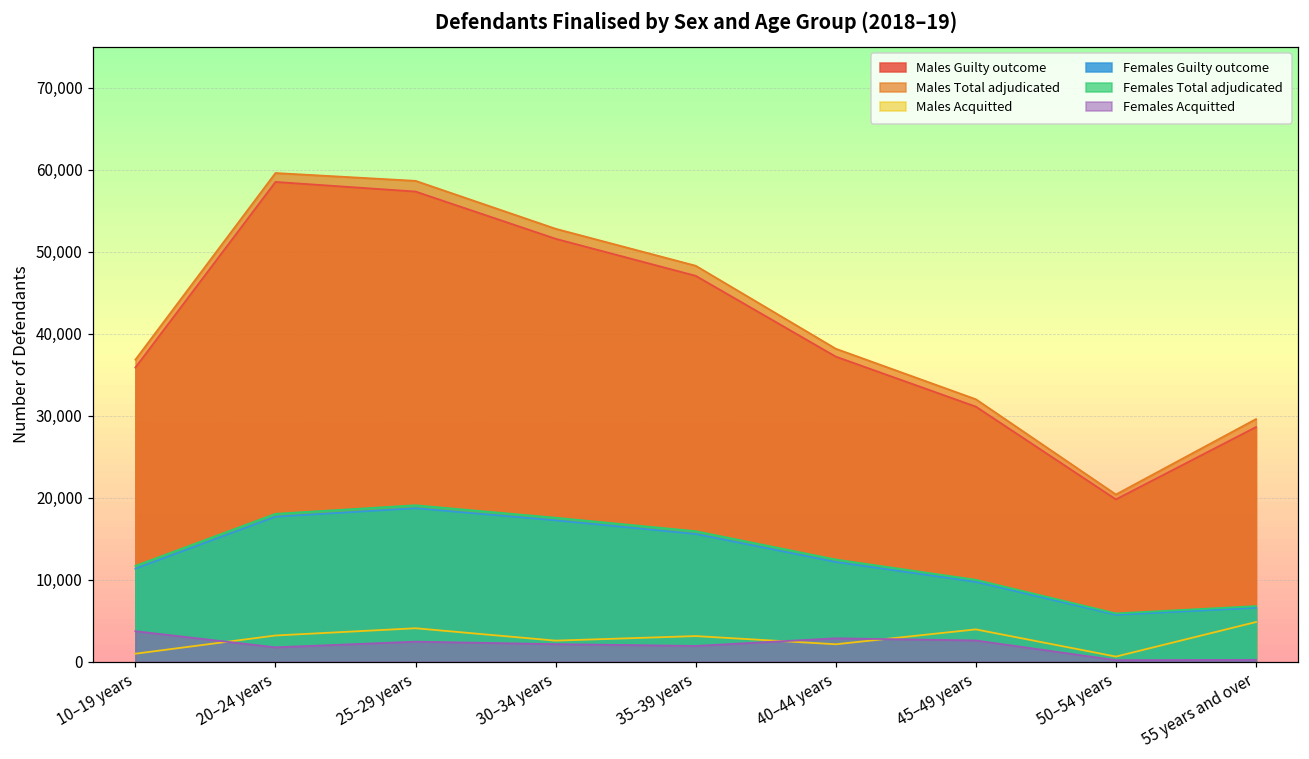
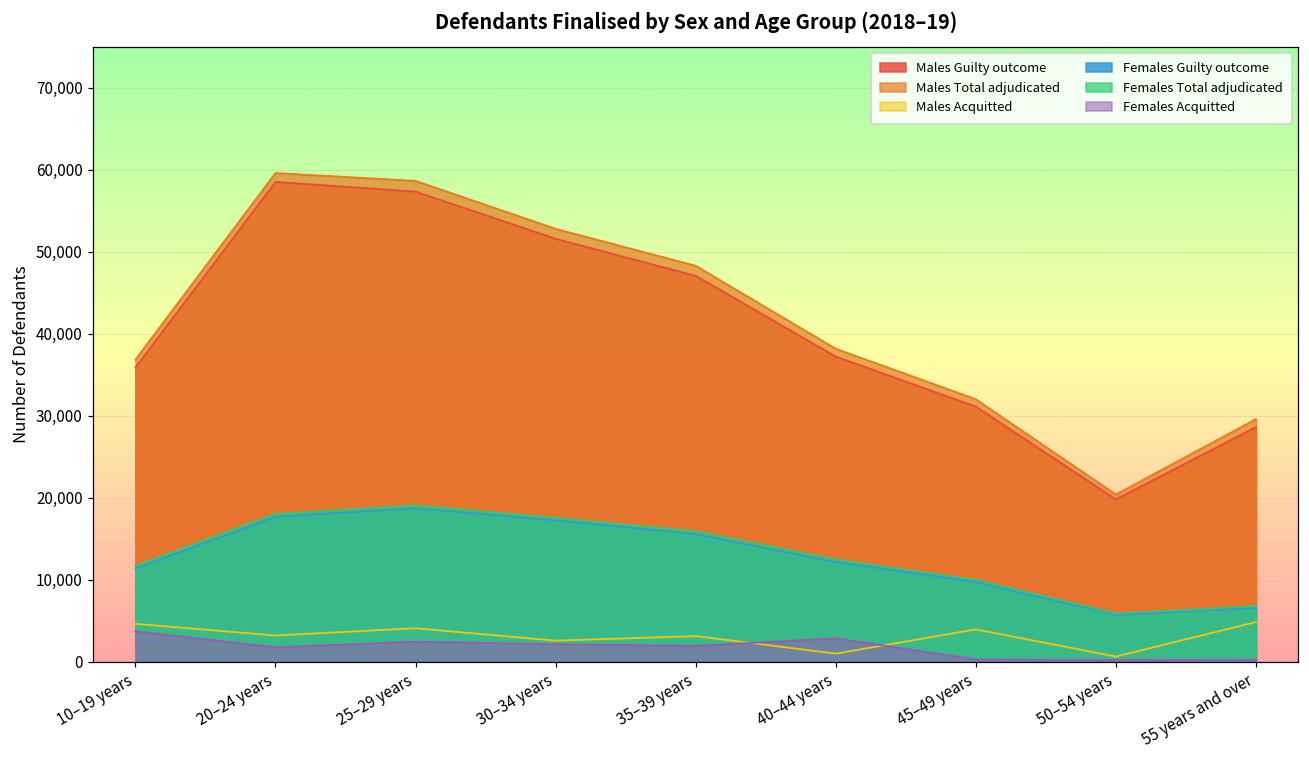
  {
    "Males Acquitted": {
-     "10–19 years": "1,000",
+     "10–19 years": "5,000",
      "20–24 years": "3,000",
      "25–29 years": "4,000",
      "30–34 years": "3,000",
      "35–39 years": "3,000",
-     "40–44 years": "2,000",
+     "40–44 years": "1,000",
      "45–49 years": "4,000",
      "50–54 years": "1,000",
      "55 years and over": "5,000"
    },
    "Females Guilty outcome": {
      "20–24 years": "18,000",
      "25–29 years": "19,000"
    },
    "Females Total adjudicated": {
      "20–24 years": "18,000",
      "25–29 years": "19,000"
    },
    "Females Acquitted": {
      "10–19 years": "4,000",
      "20–24 years": "2,000",
      "25–29 years": "2,000",
      "30–34 years": "2,000",
      "35–39 years": "2,000",
      "40–44 years": "3,000",
-     "45–49 years": "3,000",
+     "45–49 years": "0",
      "50–54 years": "0",
      "55 years and over": "0"
    }
  }
